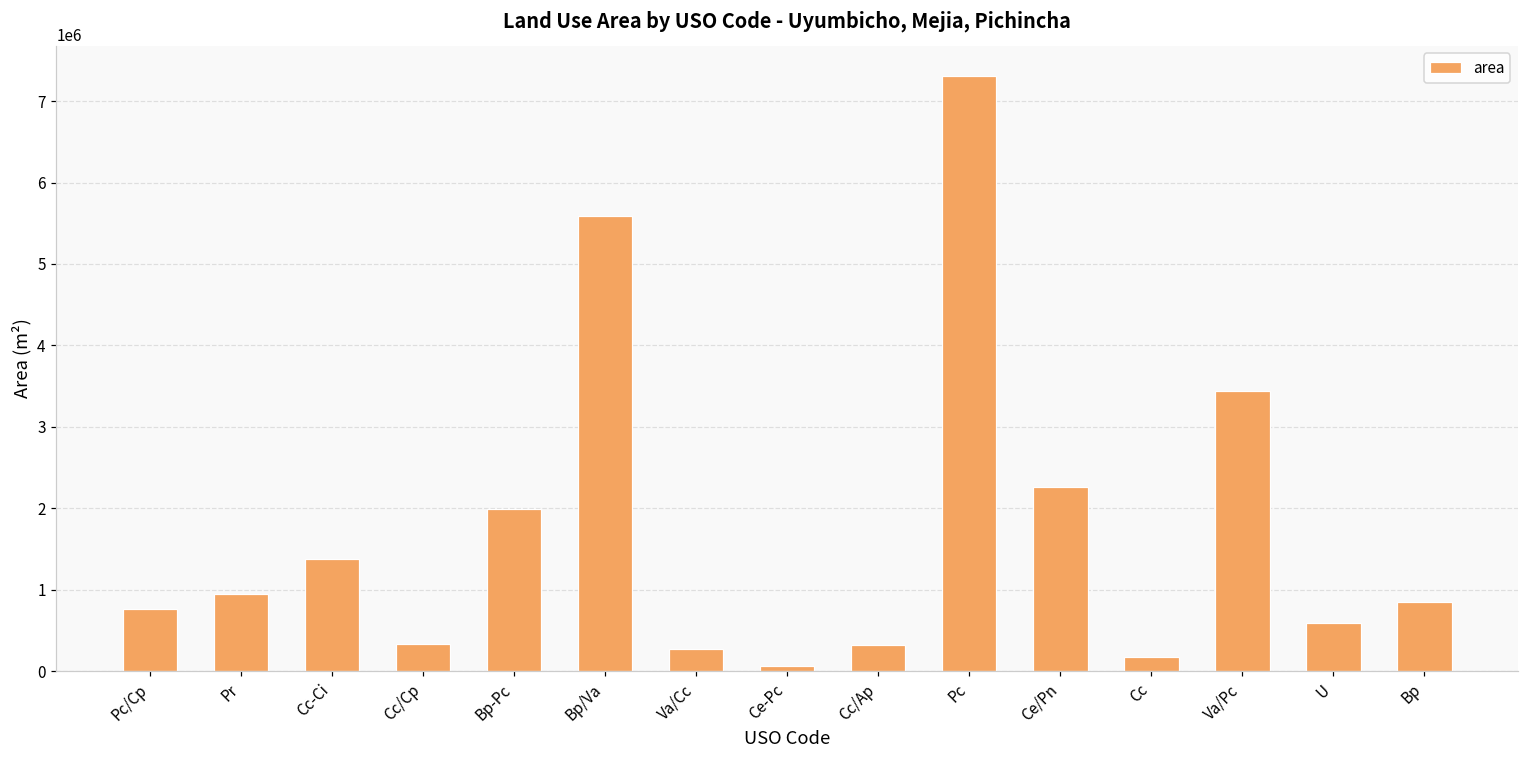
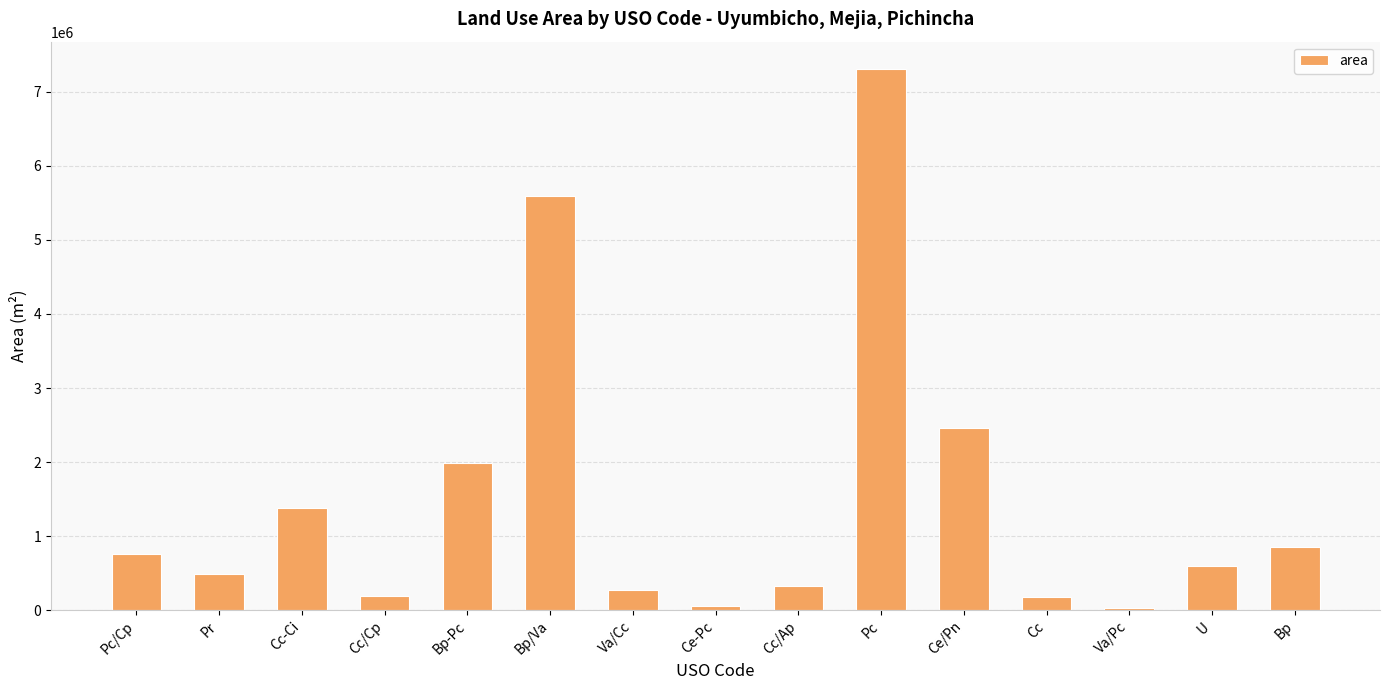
  {
    "Pc/Cp": 800000,
-   "Pr": 900000,
+   "Pr": 500000,
    "Cc-Ci": 1400000,
-   "Cc/Cp": 300000,
+   "Cc/Cp": 200000,
    "Bp-Pc": 2000000,
    "Bp/Va": 5600000,
    "Va/Cc": 300000,
    "Ce-Pc": 100000,
    "Cc/Ap": 300000,
    "Pc": 7300000,
-   "Ce/Pn": 2300000,
+   "Ce/Pn": 2500000,
    "Cc": 200000,
-   "Va/Pc": 3400000,
+   "Va/Pc": 0,
    "U": 600000,
    "Bp": 800000
  }
